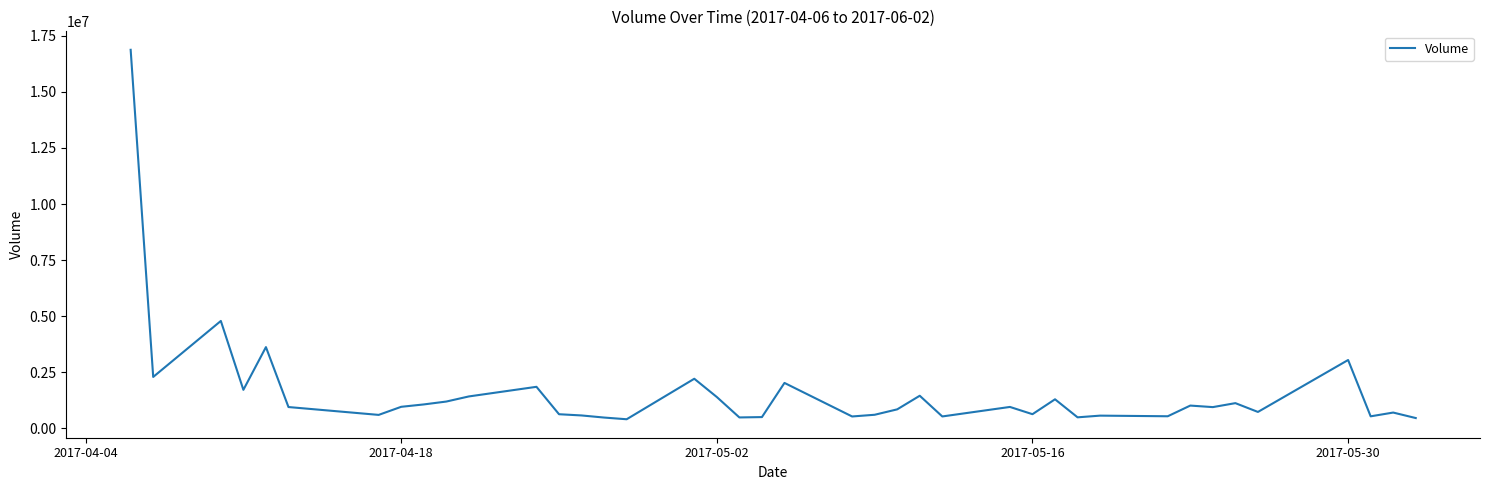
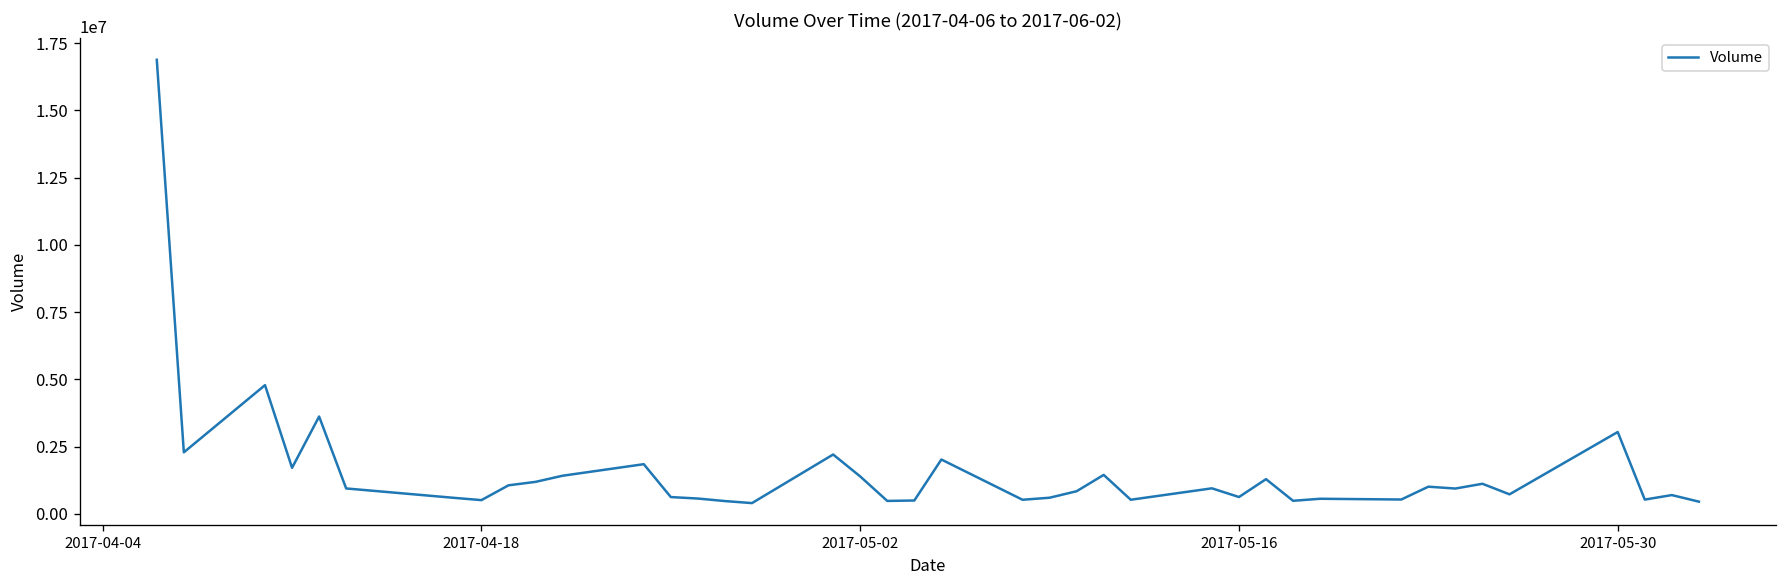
  {
-   "2017-04-18": 1000000,
+   "2017-04-18": 500000,
    "2017-05-02": 1400000,
    "2017-05-16": 600000,
    "2017-05-30": 3000000
  }
